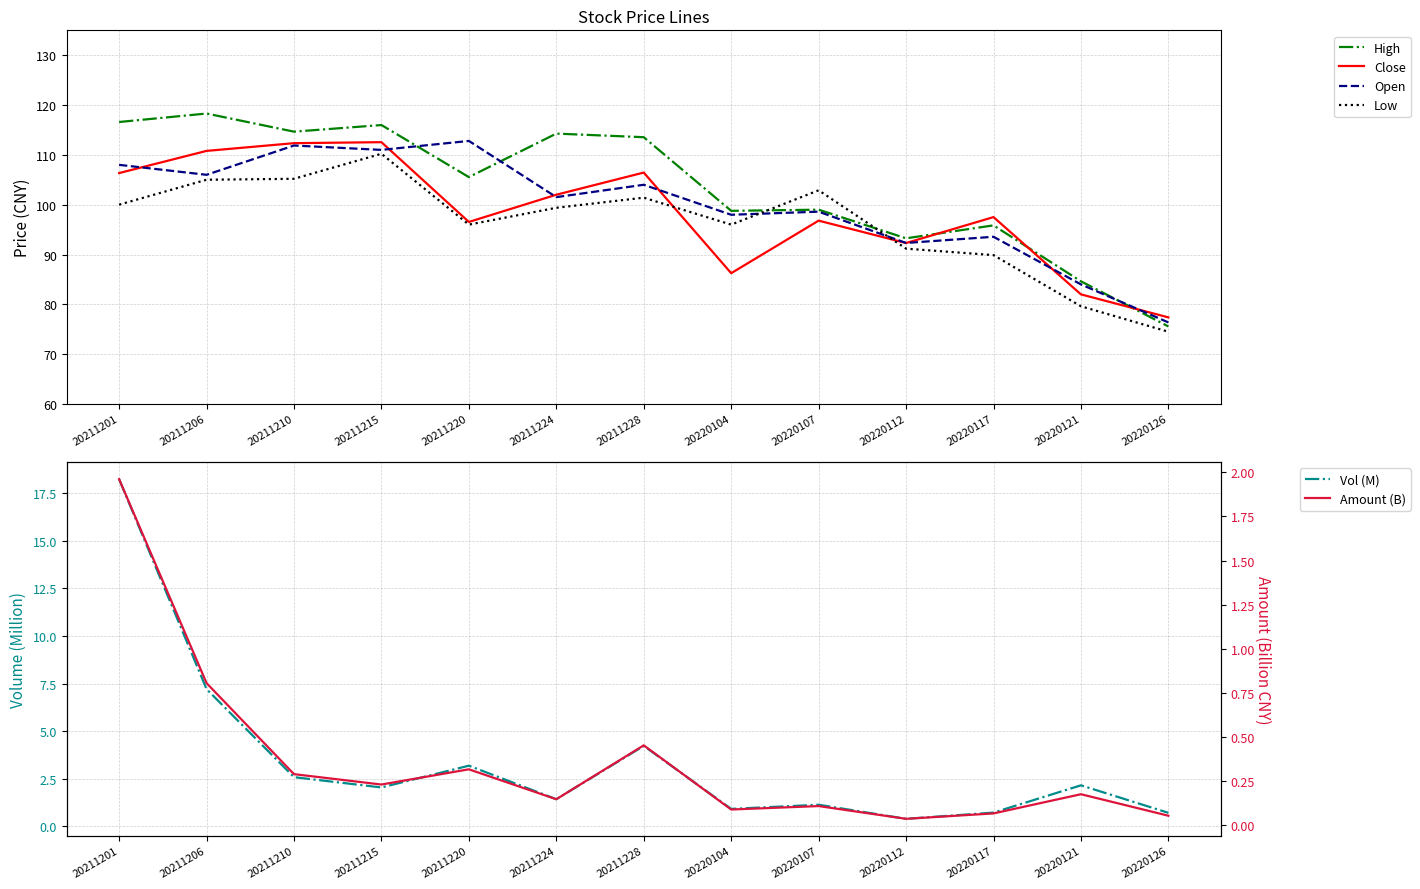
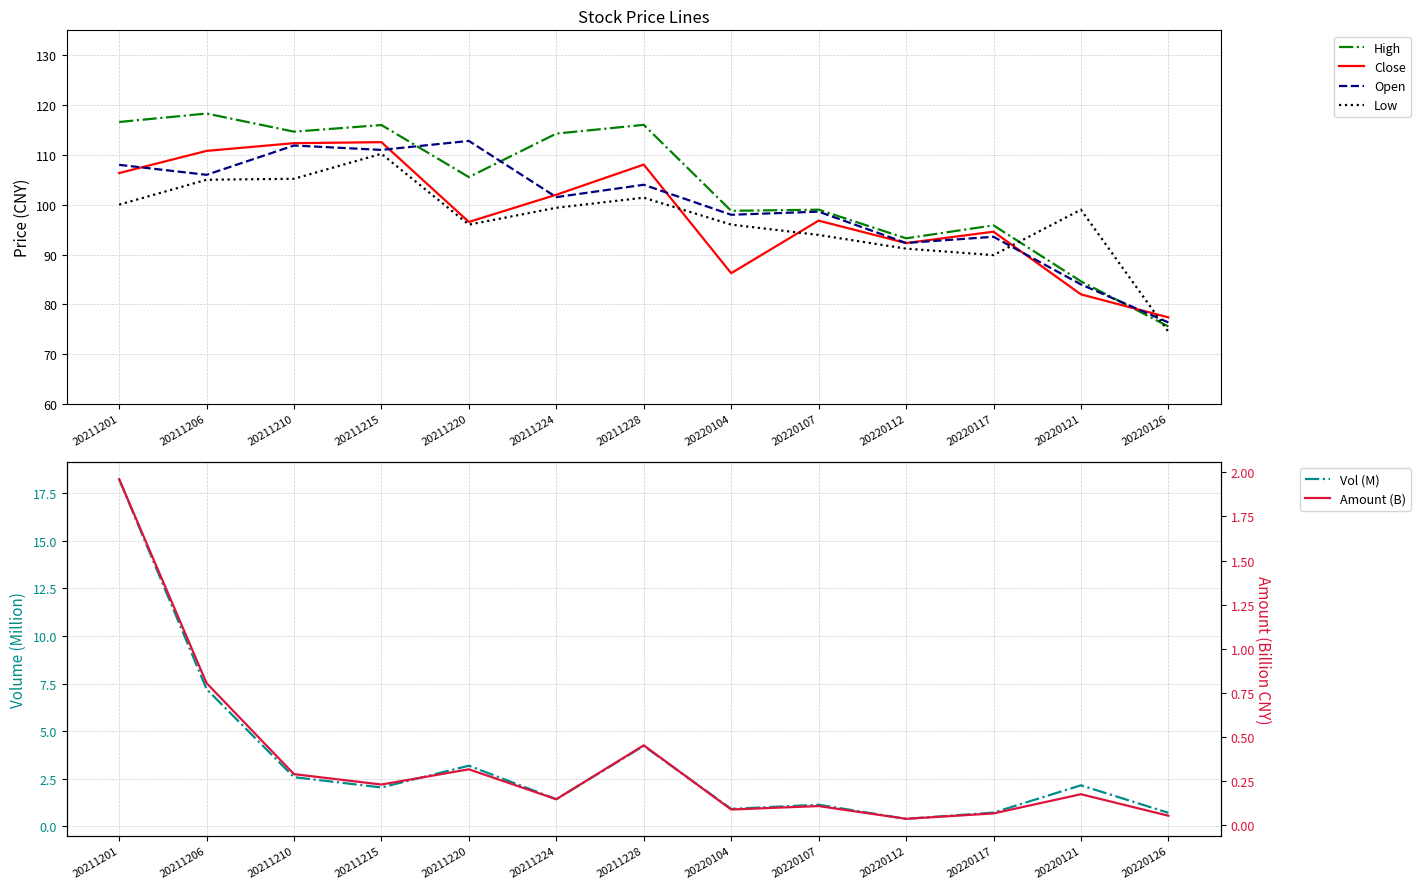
  {
    "Stock Price Lines": {
      "High": {
        "20211201": 117,
        "20211206": 118,
        "20211210": 115,
        "20211215": 116,
        "20211220": 106,
        "20211224": 114,
-       "20211228": 114,
+       "20211228": 116,
        "20220104": 99,
        "20220112": 93,
        "20220117": 96,
        "20220121": 85,
        "20220126": 76
      },
      "Close": {
        "20211201": 106,
        "20211206": 111,
        "20211215": 113,
        "20211220": 97,
-       "20211228": 106,
+       "20211228": 108,
        "20220104": 86,
        "20220107": 97,
-       "20220117": 98,
+       "20220117": 95,
        "20220121": 82,
        "20220126": 77
      },
      "Open": {
        "20211201": 108,
        "20211206": 106,
        "20211215": 111,
        "20211220": 113,
        "20211228": 104,
        "20220104": 98,
        "20220117": 94,
        "20220121": 84,
        "20220126": 76
      },
      "Low": {
        "20211201": 100,
        "20211206": 105,
        "20211210": 105,
        "20211215": 110,
        "20211220": 96,
        "20211224": 99,
        "20211228": 101,
        "20220104": 96,
-       "20220107": 103,
+       "20220107": 94,
        "20220112": 91,
        "20220117": 90,
-       "20220121": 80,
+       "20220121": 99,
        "20220126": 75
      }
    }
  }
